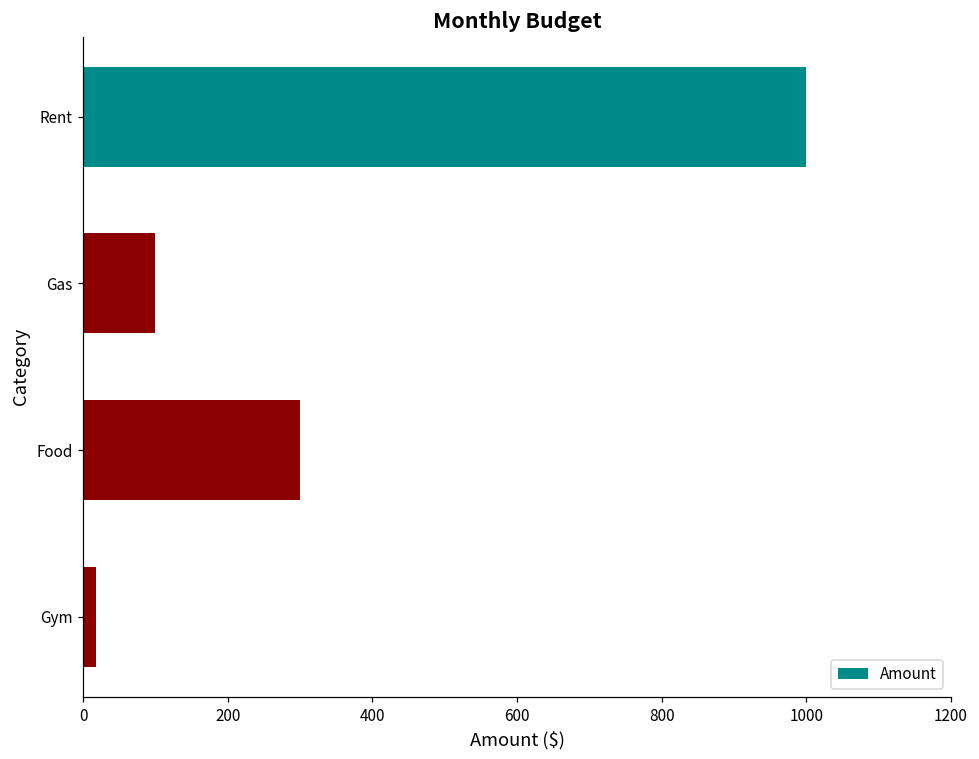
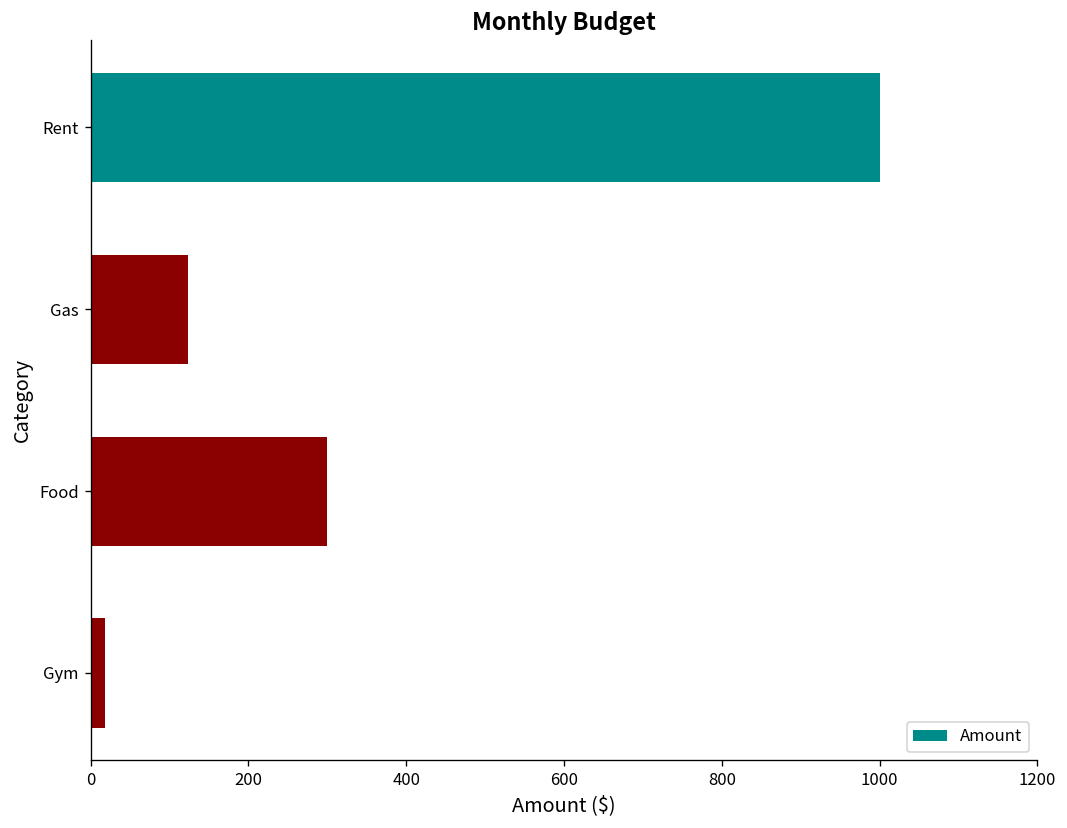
  {
    "Rent": 1000,
-   "Gas": 100,
+   "Gas": 120,
    "Food": 300,
    "Gym": 20
  }
